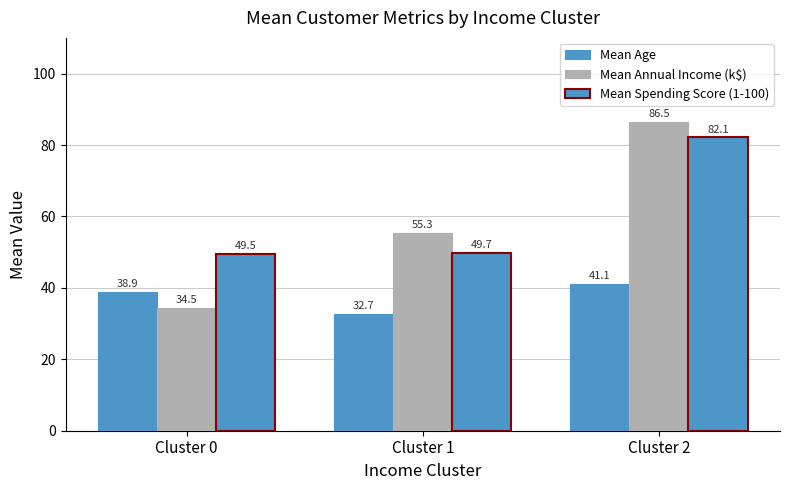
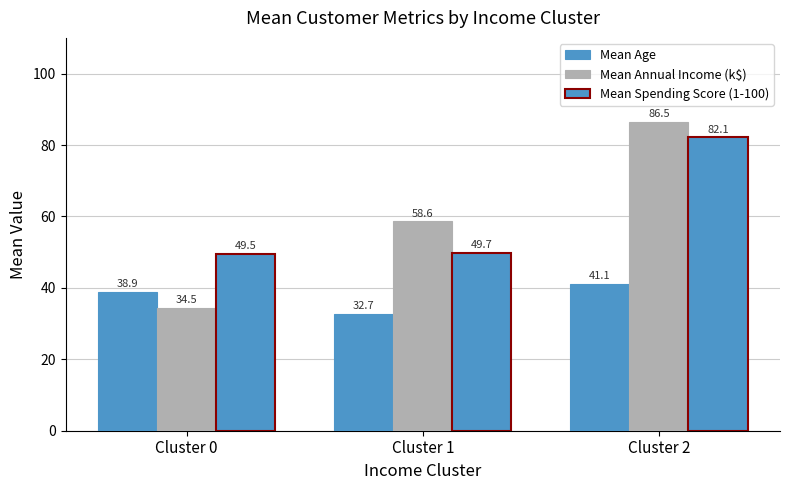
  {
    "Mean Annual Income (k$)": {
      "Cluster 0": 34.5,
-     "Cluster 1": 55.3,
+     "Cluster 1": 58.6,
      "Cluster 2": 86.5
    }
  }
